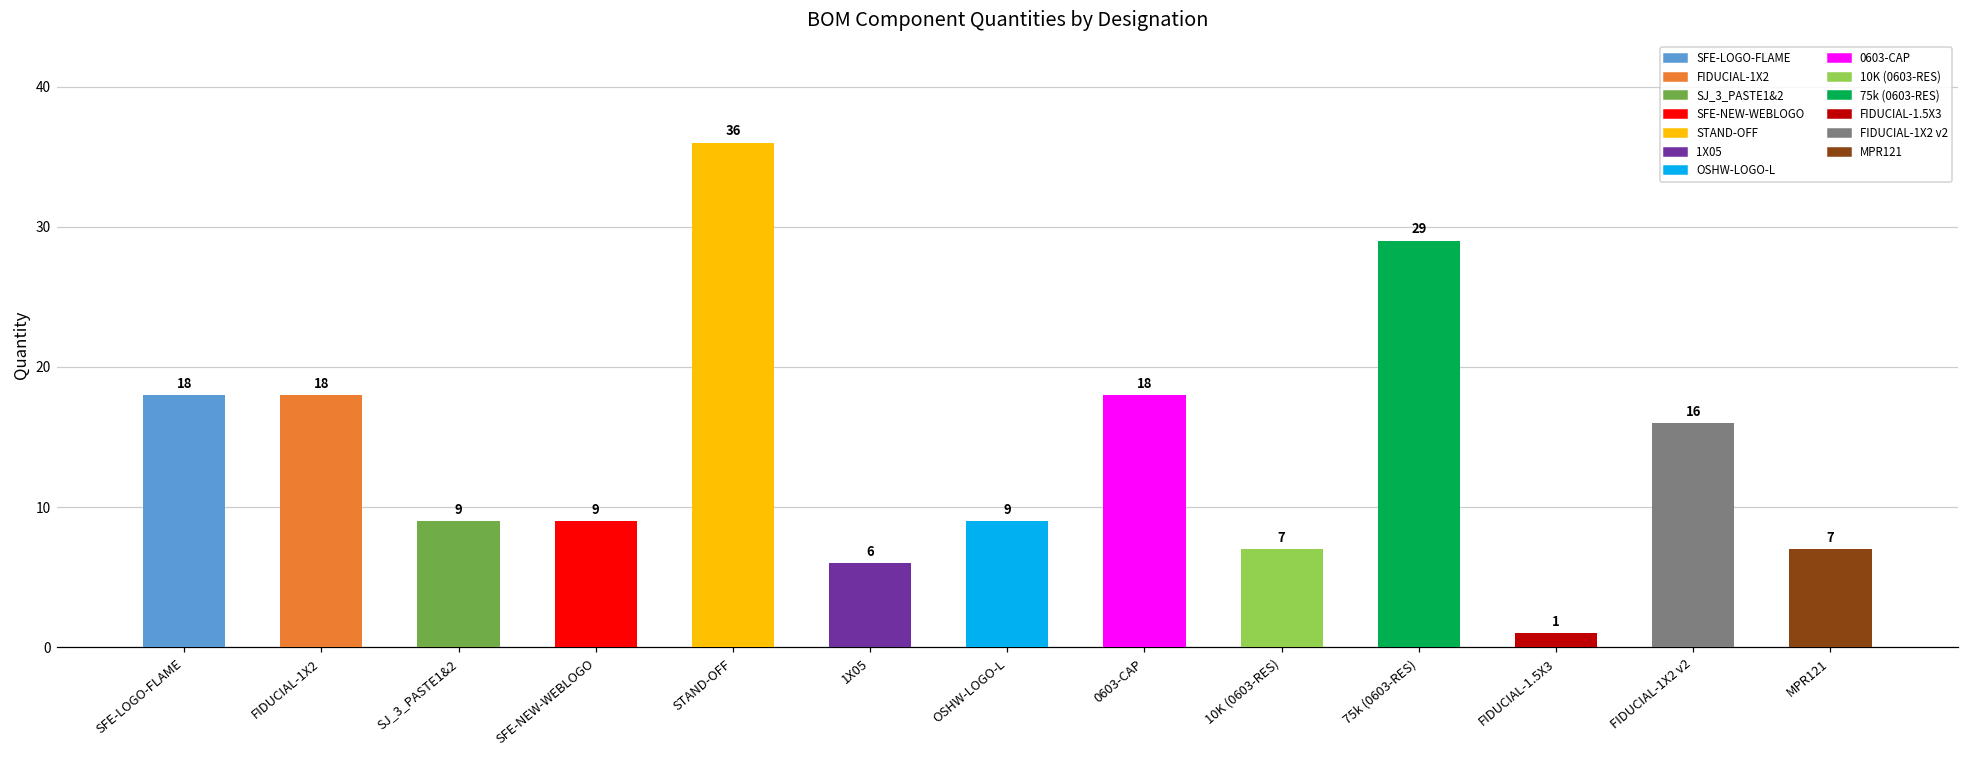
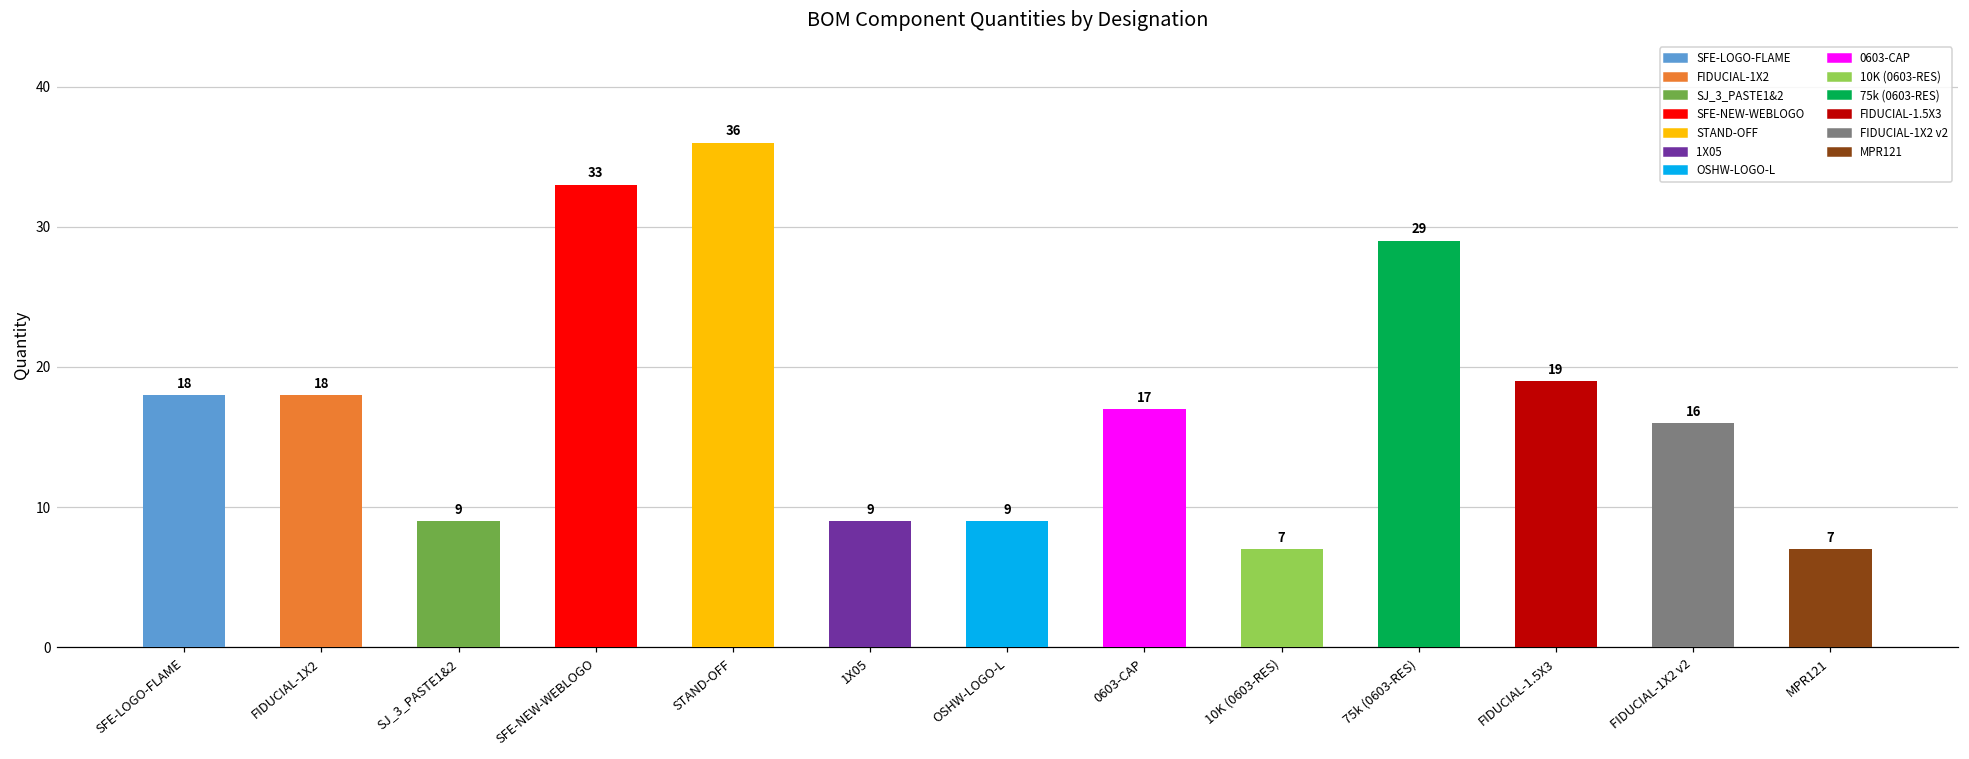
  {
    "SFE-LOGO-FLAME": 18,
    "FIDUCIAL-1X2": 18,
    "SJ_3_PASTE1&2": 9,
-   "SFE-NEW-WEBLOGO": 9,
+   "SFE-NEW-WEBLOGO": 33,
    "STAND-OFF": 36,
-   "1X05": 6,
+   "1X05": 9,
    "OSHW-LOGO-L": 9,
-   "0603-CAP": 18,
+   "0603-CAP": 17,
    "10K (0603-RES)": 7,
    "75k (0603-RES)": 29,
-   "FIDUCIAL-1.5X3": 1,
+   "FIDUCIAL-1.5X3": 19,
    "FIDUCIAL-1X2 v2": 16,
    "MPR121": 7
  }
